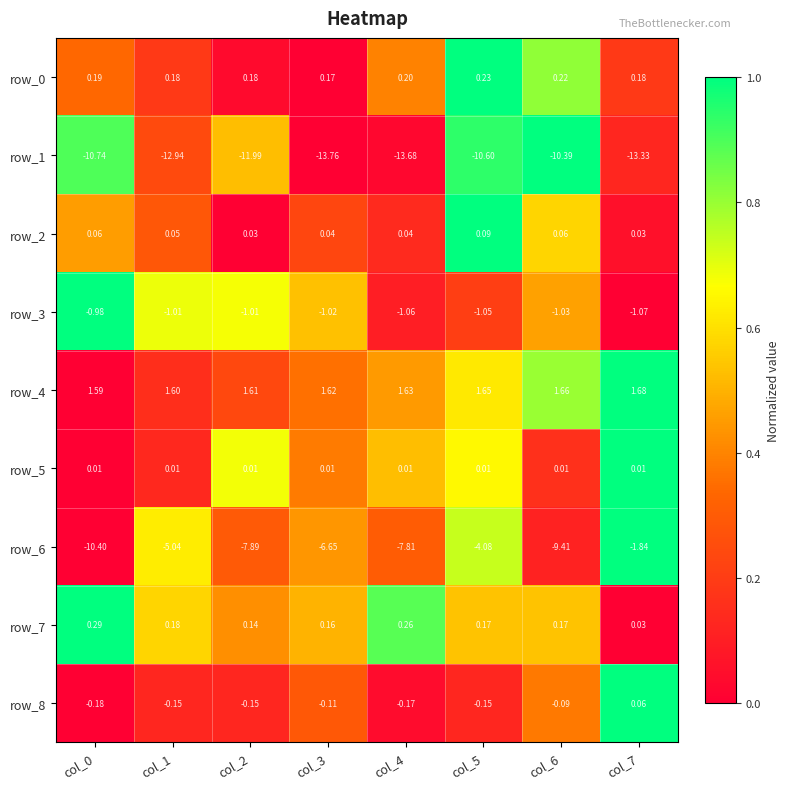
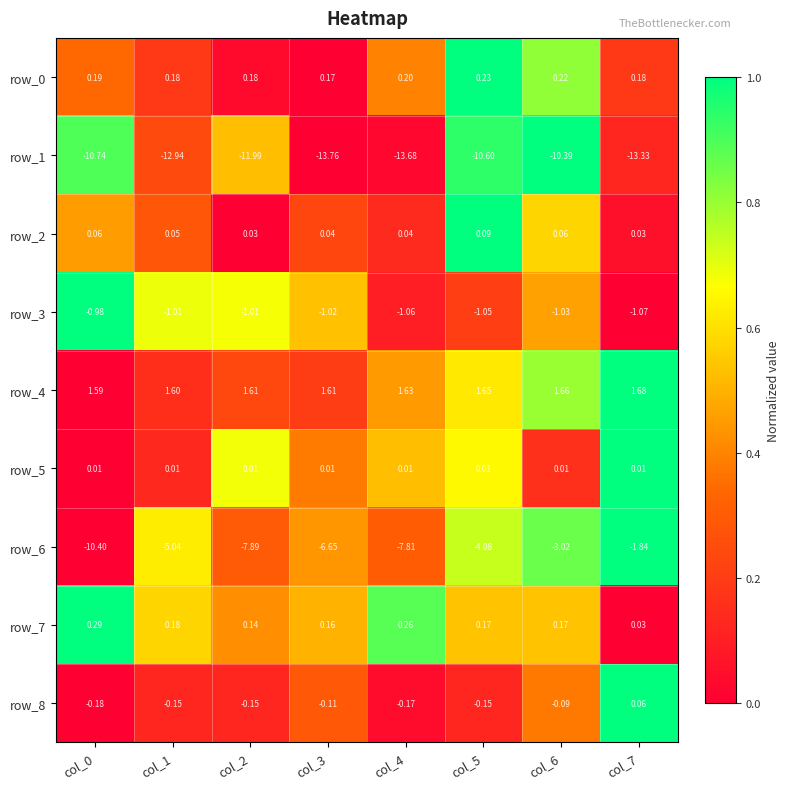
  {
    "row_0": {
      "col_0": 0.19,
      "col_1": 0.18,
      "col_2": 0.18,
      "col_3": 0.17,
      "col_4": 0.20,
      "col_5": 0.23,
      "col_6": 0.22,
      "col_7": 0.18
    },
    "row_1": {
      "col_0": -10.74,
      "col_1": -12.94,
      "col_2": -11.99,
      "col_3": -13.76,
      "col_4": -13.68,
      "col_5": -10.60,
      "col_6": -10.39,
      "col_7": -13.33
    },
    "row_2": {
      "col_0": 0.06,
      "col_1": 0.05,
      "col_2": 0.03,
      "col_3": 0.04,
      "col_4": 0.04,
      "col_5": 0.09,
      "col_6": 0.06,
      "col_7": 0.03
    },
    "row_3": {
      "col_0": -0.98,
      "col_1": -1.01,
      "col_2": -1.01,
      "col_3": -1.02,
      "col_4": -1.06,
      "col_5": -1.05,
      "col_6": -1.03,
      "col_7": -1.07
    },
    "row_4": {
      "col_0": 1.59,
      "col_1": 1.60,
      "col_2": 1.61,
-     "col_3": 1.62,
+     "col_3": 1.61,
      "col_4": 1.63,
      "col_5": 1.65,
      "col_6": 1.66,
      "col_7": 1.68
    },
    "row_5": {
      "col_0": 0.01,
      "col_1": 0.01,
      "col_2": 0.01,
      "col_3": 0.01,
      "col_4": 0.01,
      "col_5": 0.01,
      "col_6": 0.01,
      "col_7": 0.01
    },
    "row_6": {
      "col_0": -10.40,
      "col_1": -5.04,
      "col_2": -7.89,
      "col_3": -6.65,
      "col_4": -7.81,
      "col_5": -4.08,
-     "col_6": -9.41,
+     "col_6": -3.02,
      "col_7": -1.84
    },
    "row_7": {
      "col_0": 0.29,
      "col_1": 0.18,
      "col_2": 0.14,
      "col_3": 0.16,
      "col_4": 0.26,
      "col_5": 0.17,
      "col_6": 0.17,
      "col_7": 0.03
    },
    "row_8": {
      "col_0": -0.18,
      "col_1": -0.15,
      "col_2": -0.15,
      "col_3": -0.11,
      "col_4": -0.17,
      "col_5": -0.15,
      "col_6": -0.09,
      "col_7": 0.06
    }
  }
